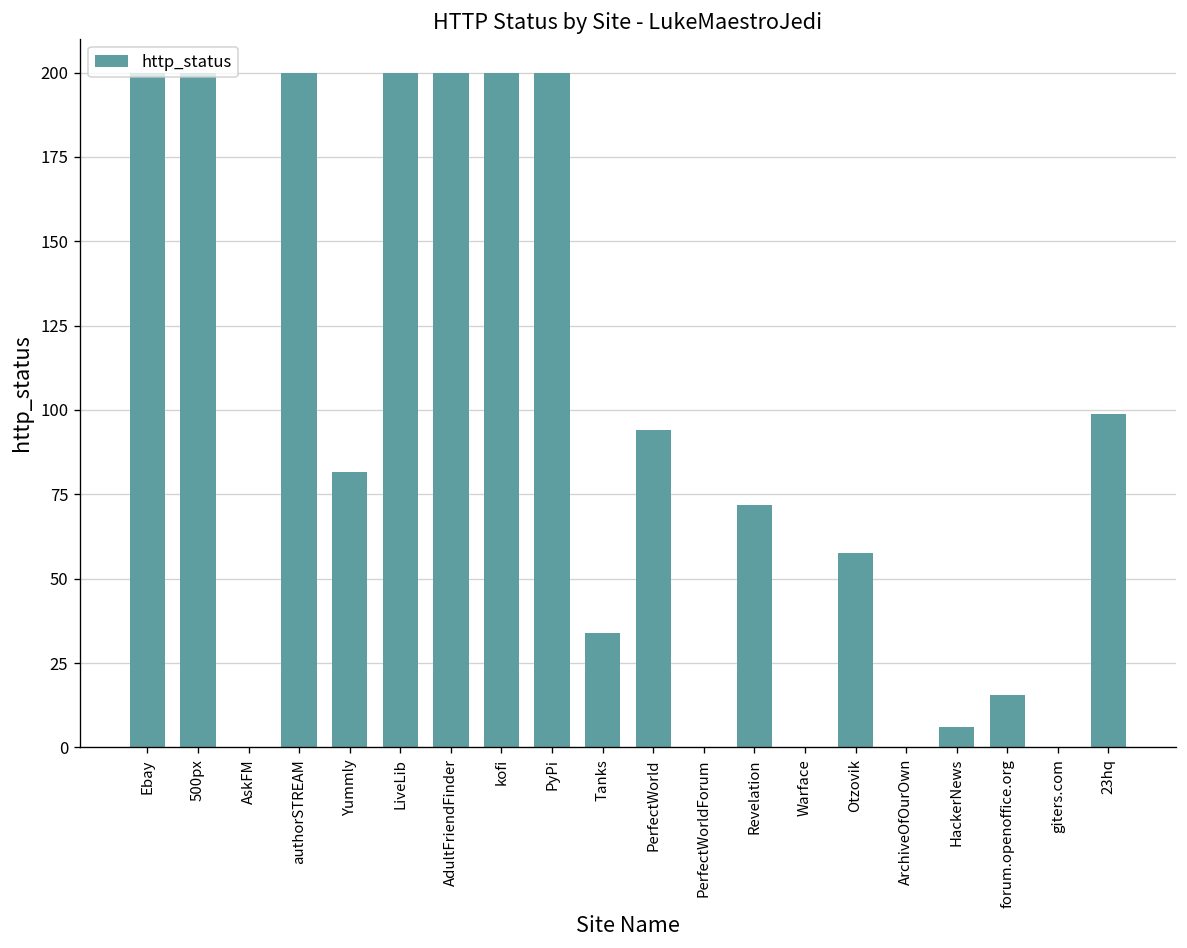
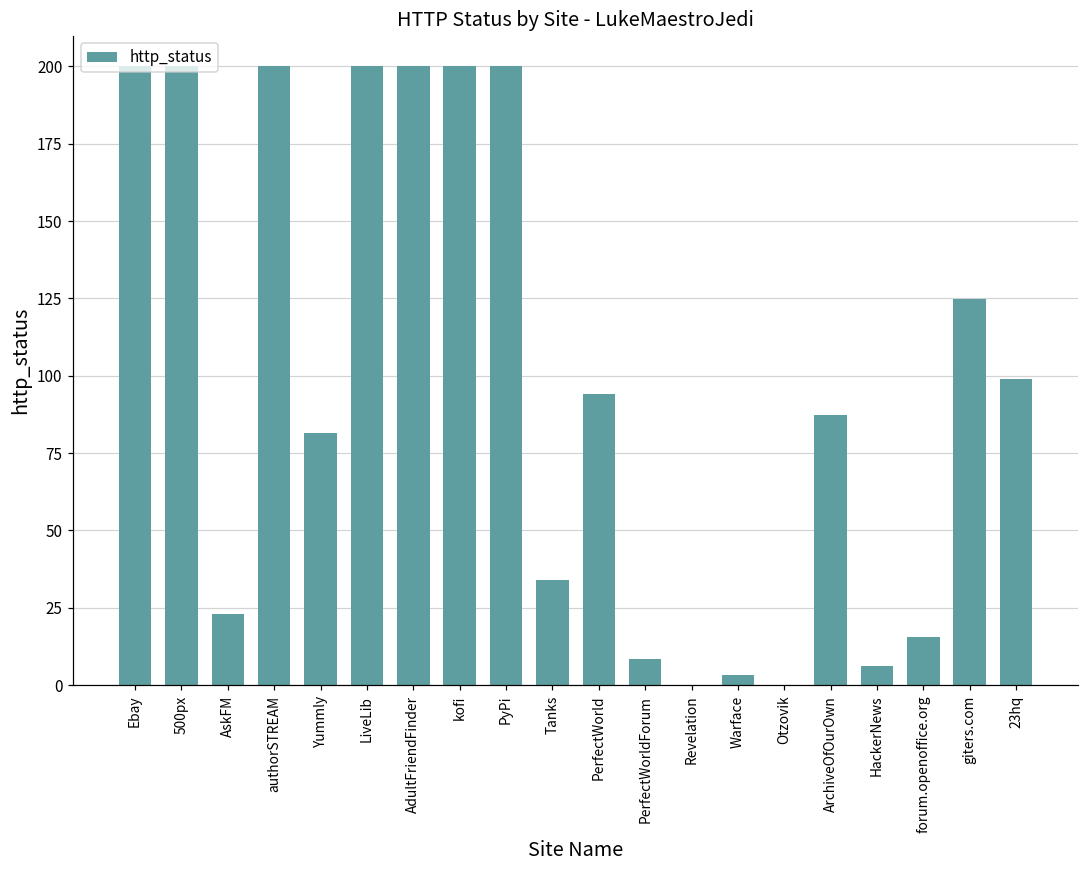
  {
-   "AskFM": 0,
+   "AskFM": 23,
    "authorSTREAM": 200,
    "Yummly": 82,
    "LiveLib": 200,
    "AdultFriendFinder": 200,
    "kofi": 200,
    "PyPi": 200,
    "Tanks": 34,
    "PerfectWorld": 94,
-   "PerfectWorldForum": 0,
-   "Revelation": 72,
-   "Warface": 0,
-   "Otzovik": 58,
-   "ArchiveOfOurOwn": 0,
+   "PerfectWorldForum": 8,
+   "Revelation": 0,
+   "Warface": 3,
+   "Otzovik": 0,
+   "ArchiveOfOurOwn": 87,
    "HackerNews": 6,
    "forum.openoffice.org": 16,
-   "giters.com": 0,
+   "giters.com": 125,
    "23hq": 99
  }
